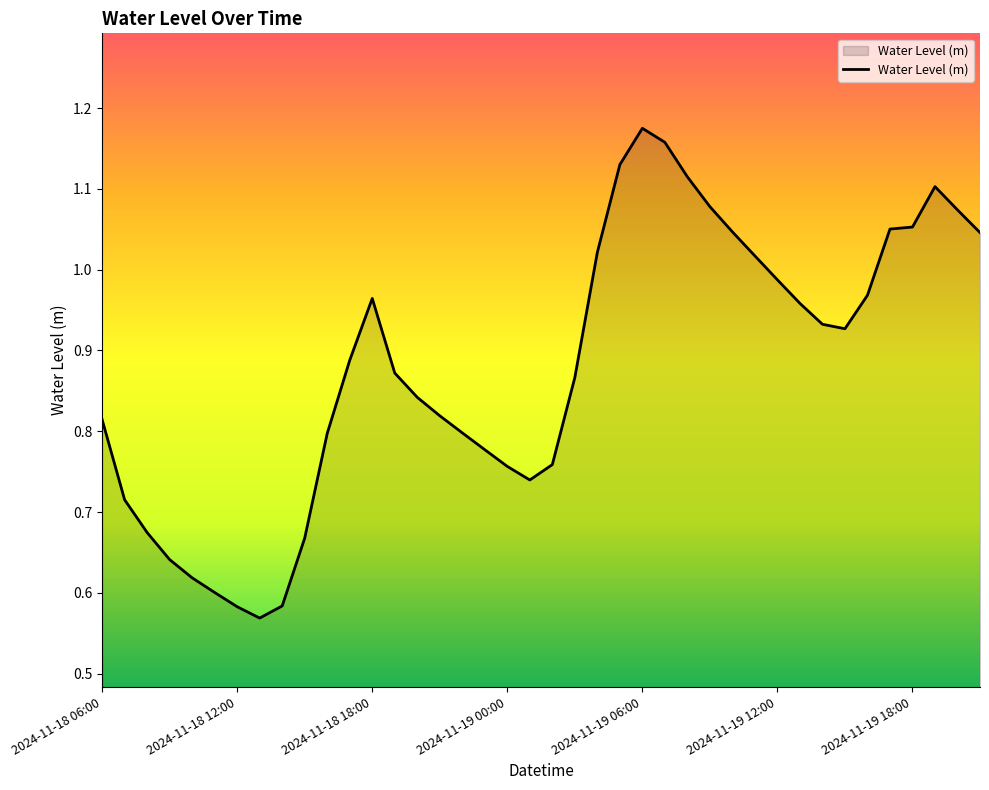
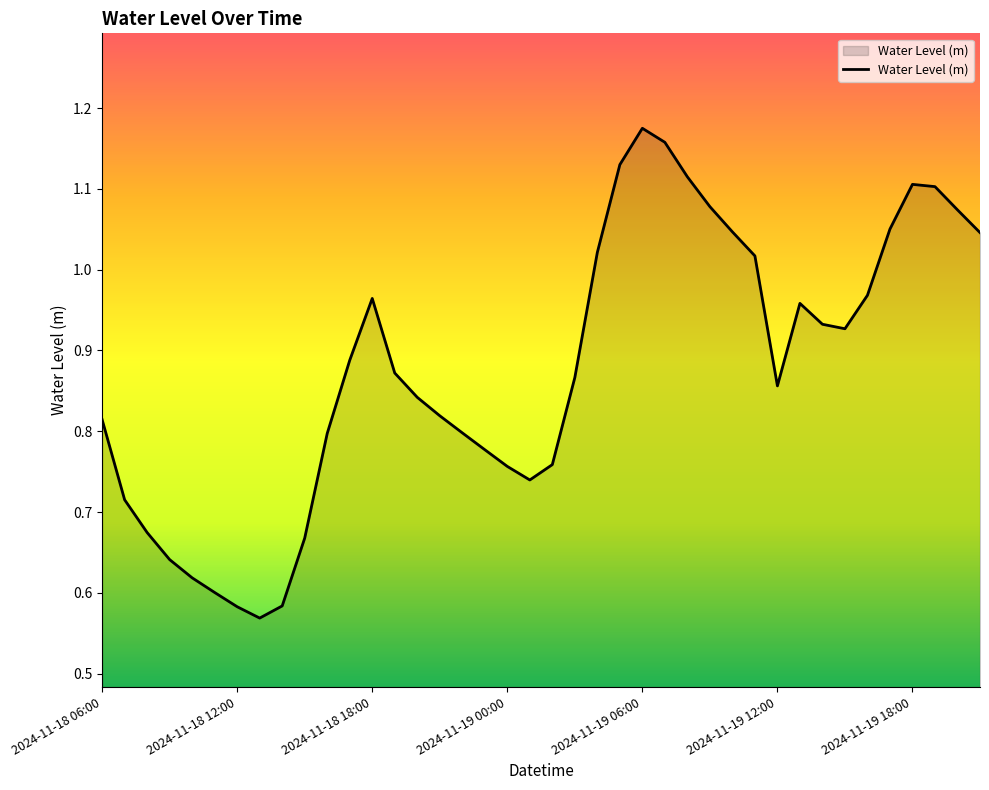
  {
    "2024-11-18 06:00": 0.81,
    "2024-11-18 12:00": 0.58,
    "2024-11-18 18:00": 0.96,
    "2024-11-19 00:00": 0.76,
    "2024-11-19 06:00": 1.17,
-   "2024-11-19 12:00": 0.99,
-   "2024-11-19 18:00": 1.05
+   "2024-11-19 12:00": 0.86,
+   "2024-11-19 18:00": 1.11
  }
